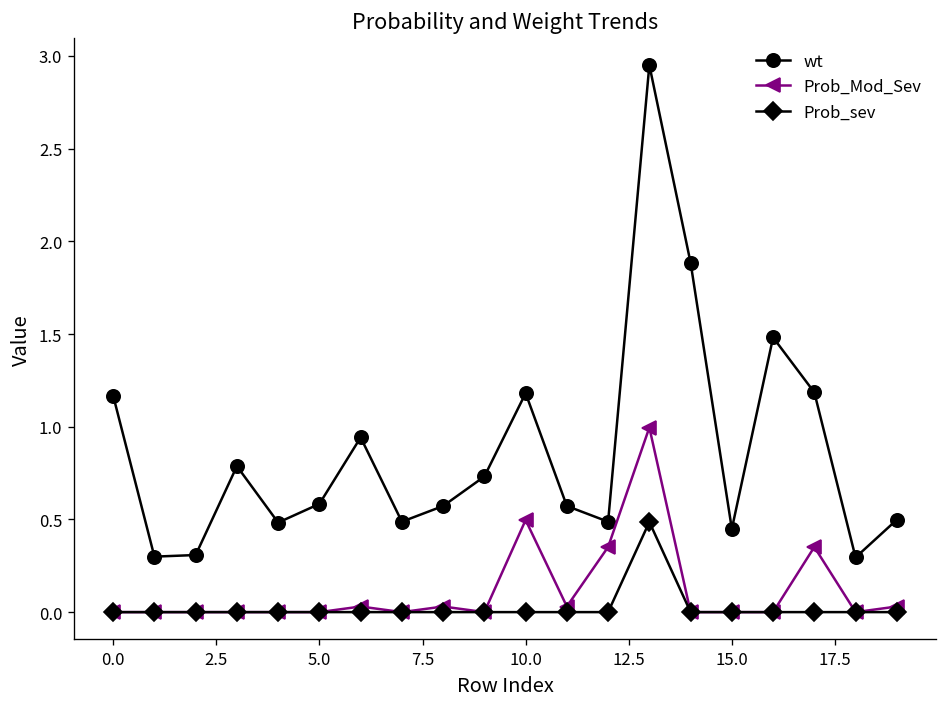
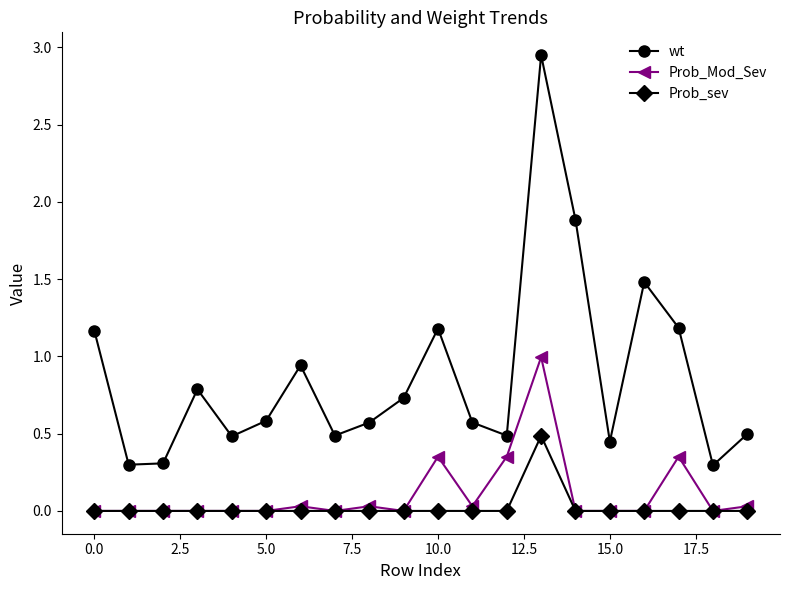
  {
    "Prob_Mod_Sev": {
-     "10.0": 0.50
+     "10.0": 0.35
    }
  }
